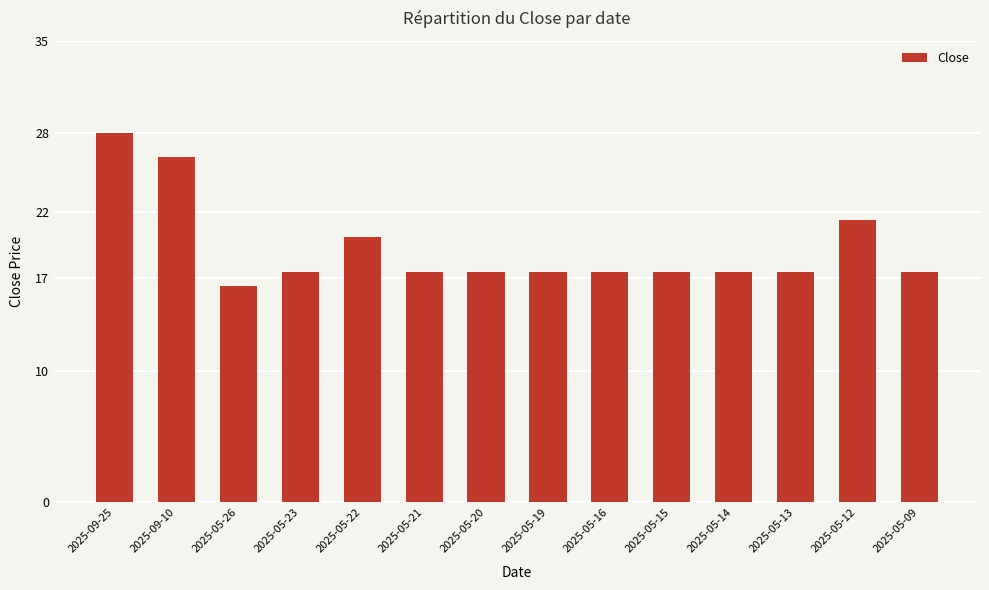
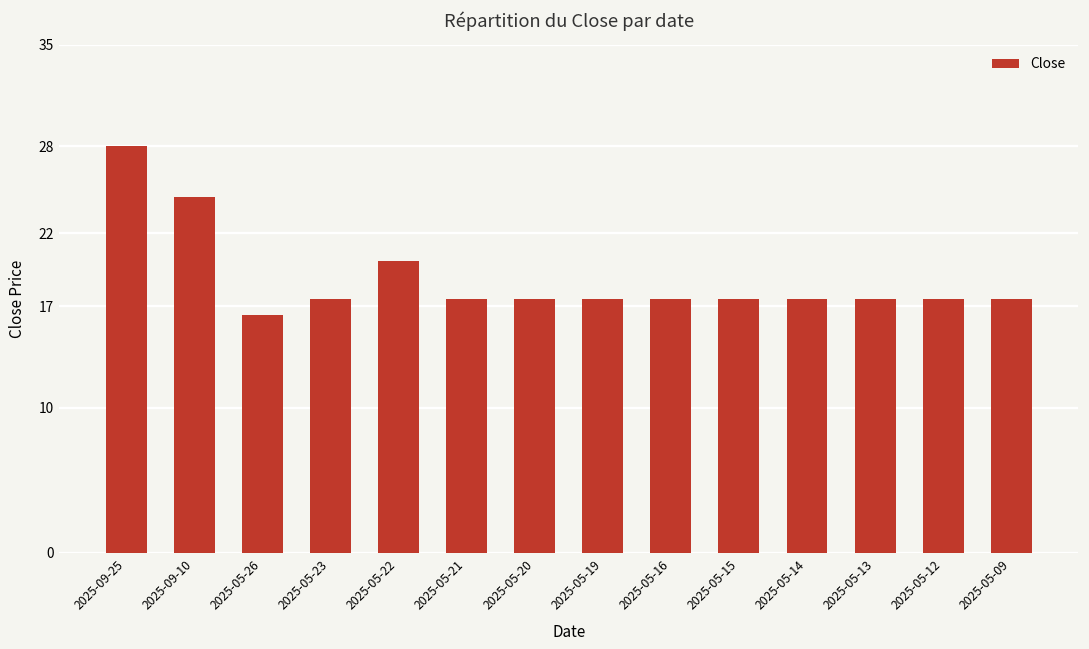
  {
    "2025-09-25": 28.0,
-   "2025-09-10": 26.2,
+   "2025-09-10": 24.5,
    "2025-05-26": 16.4,
    "2025-05-23": 17.5,
    "2025-05-22": 20.1,
    "2025-05-21": 17.5,
    "2025-05-20": 17.5,
    "2025-05-19": 17.5,
    "2025-05-16": 17.5,
    "2025-05-15": 17.5,
    "2025-05-14": 17.5,
    "2025-05-13": 17.5,
-   "2025-05-12": 21.4,
+   "2025-05-12": 17.5,
    "2025-05-09": 17.5
  }
